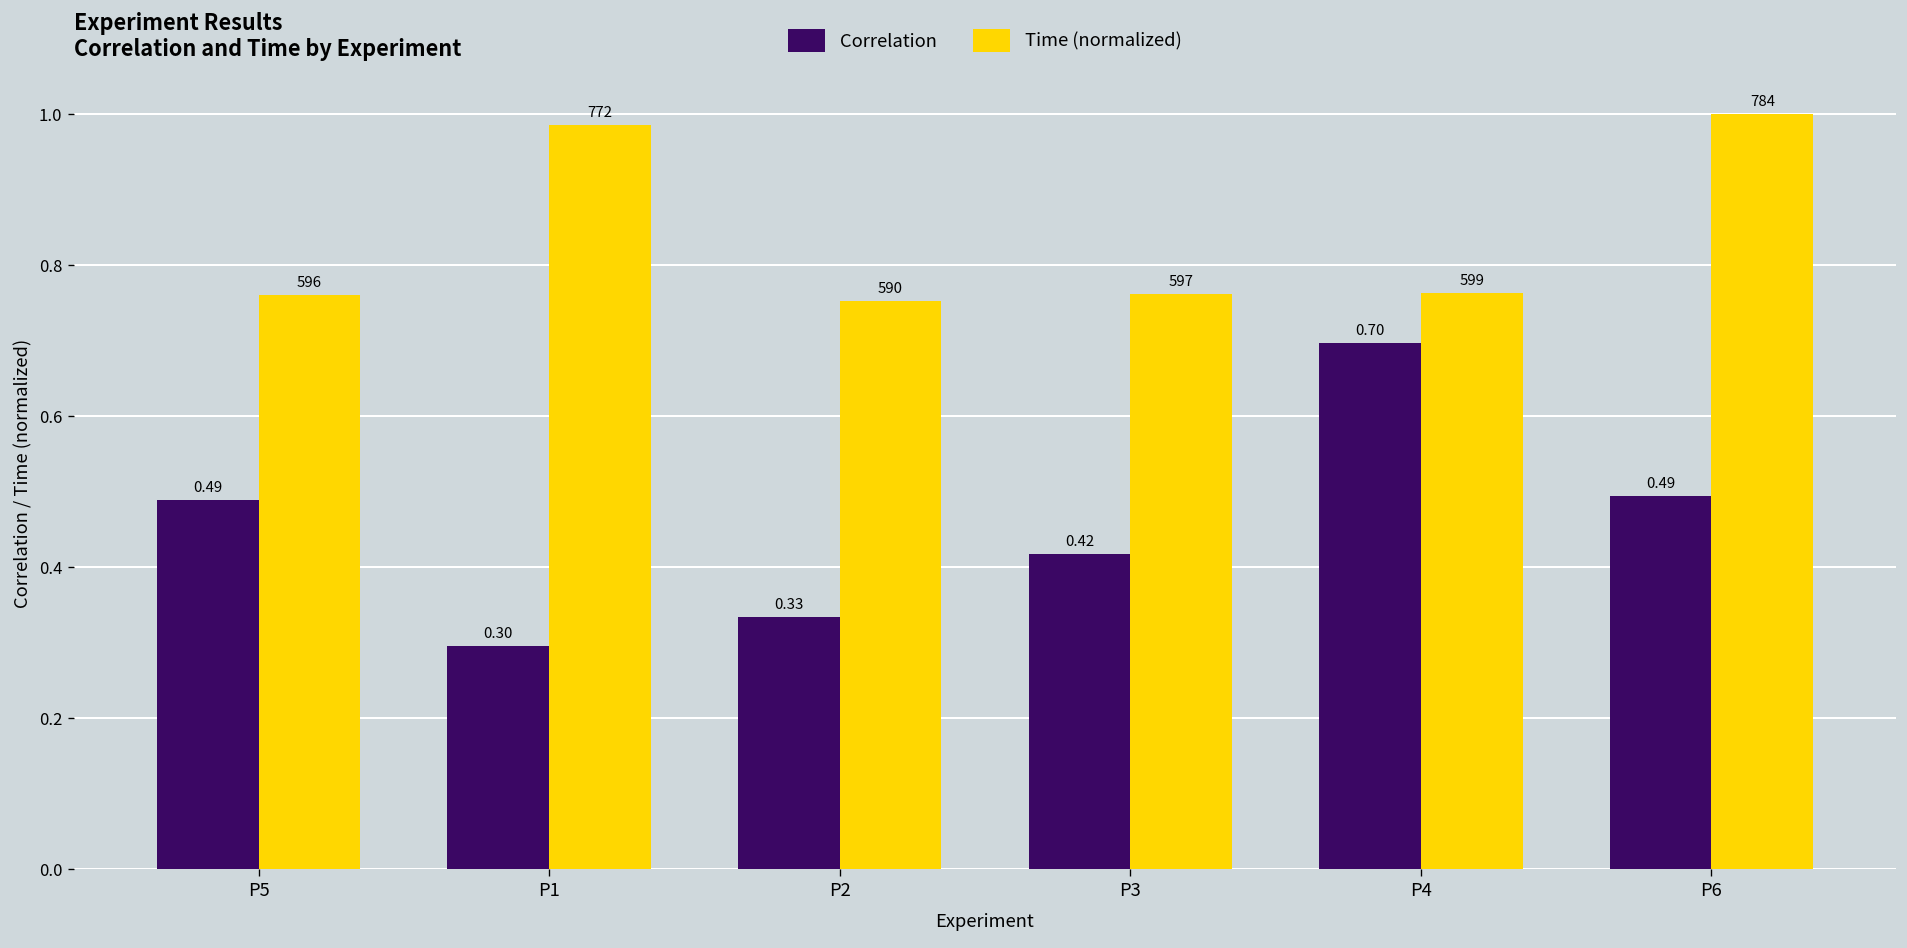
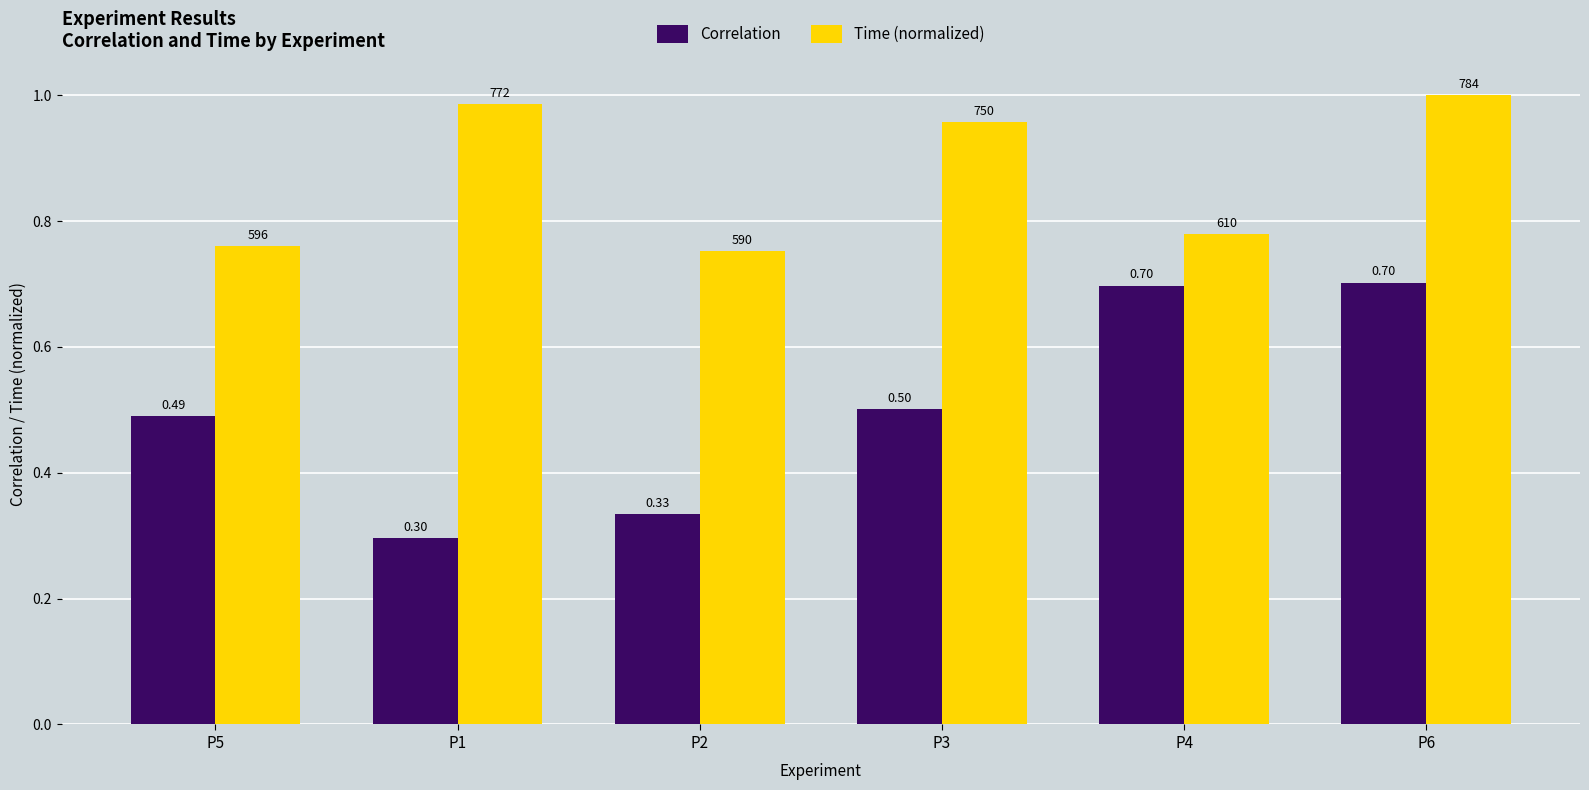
  {
    "Correlation": {
      "P5": 0.49,
      "P1": 0.30,
      "P2": 0.33,
-     "P3": 0.42,
+     "P3": 0.50,
      "P4": 0.70,
-     "P6": 0.49
+     "P6": 0.70
    },
    "Time (normalized)": {
-     "P3": 597,
-     "P4": 599
+     "P3": 750,
+     "P4": 610
    }
  }
